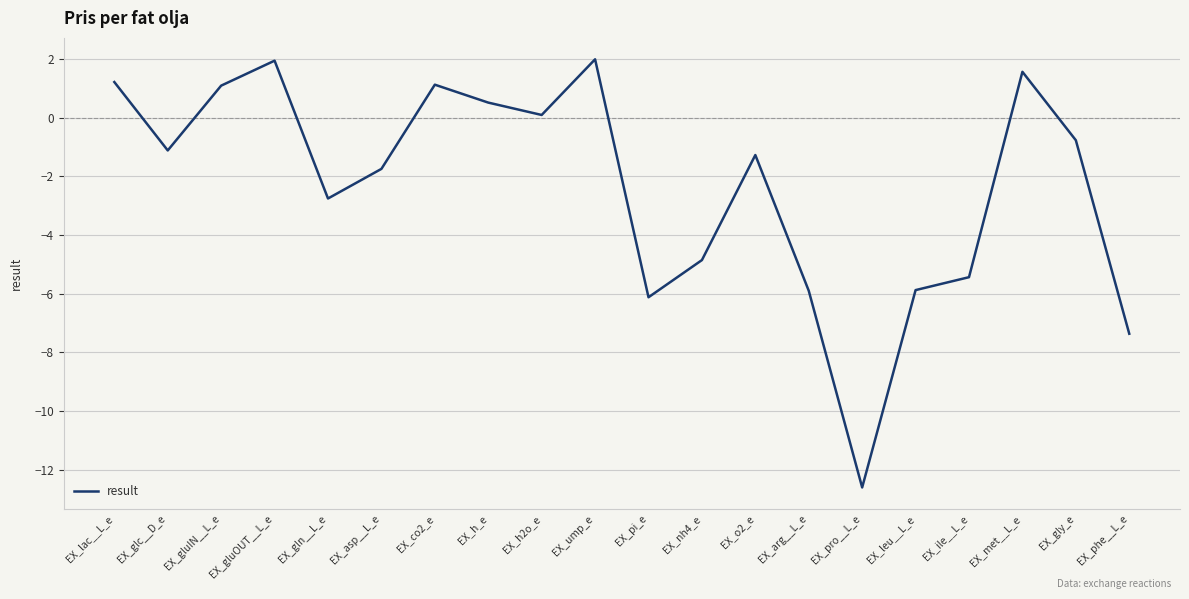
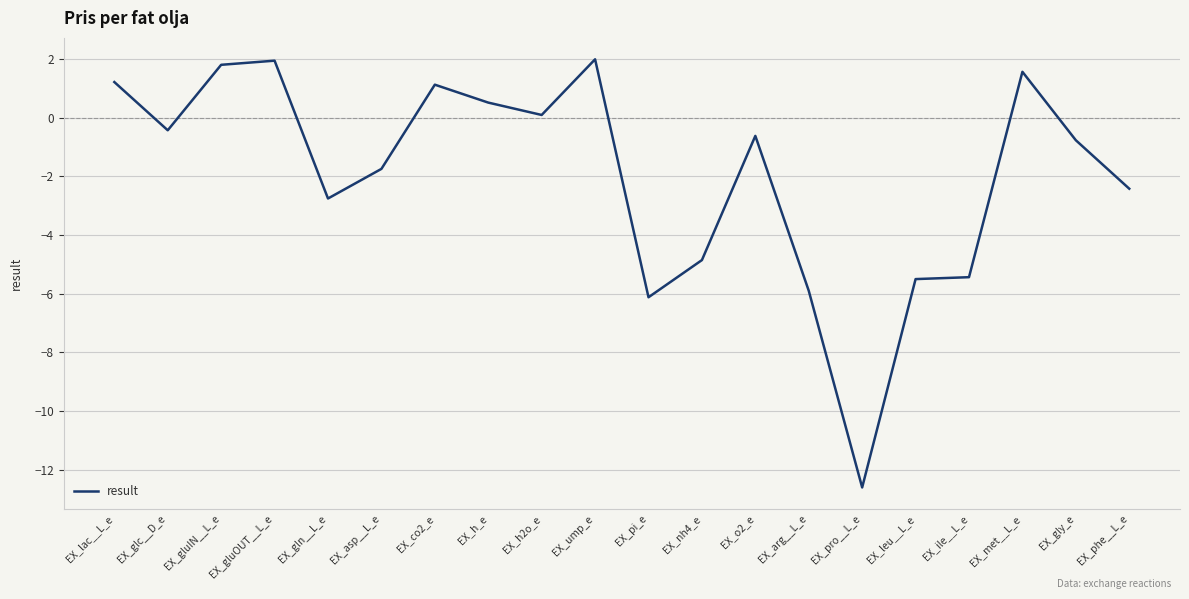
  {
    "EX_lac__L_e": 1.2,
-   "EX_glc__D_e": -1.1,
-   "EX_gluIN__L_e": 1.1,
+   "EX_glc__D_e": -0.4,
+   "EX_gluIN__L_e": 1.8,
    "EX_gluOUT__L_e": 1.9,
    "EX_gln__L_e": -2.8,
    "EX_asp__L_e": -1.7,
    "EX_co2_e": 1.1,
    "EX_h_e": 0.5,
    "EX_h2o_e": 0.1,
    "EX_ump_e": 2.0,
    "EX_pi_e": -6.1,
    "EX_nh4_e": -4.9,
-   "EX_o2_e": -1.3,
+   "EX_o2_e": -0.6,
    "EX_arg__L_e": -5.9,
    "EX_pro__L_e": -12.6,
-   "EX_leu__L_e": -5.9,
+   "EX_leu__L_e": -5.5,
    "EX_ile__L_e": -5.4,
    "EX_met__L_e": 1.6,
    "EX_gly_e": -0.8,
-   "EX_phe__L_e": -7.4
+   "EX_phe__L_e": -2.4
  }
